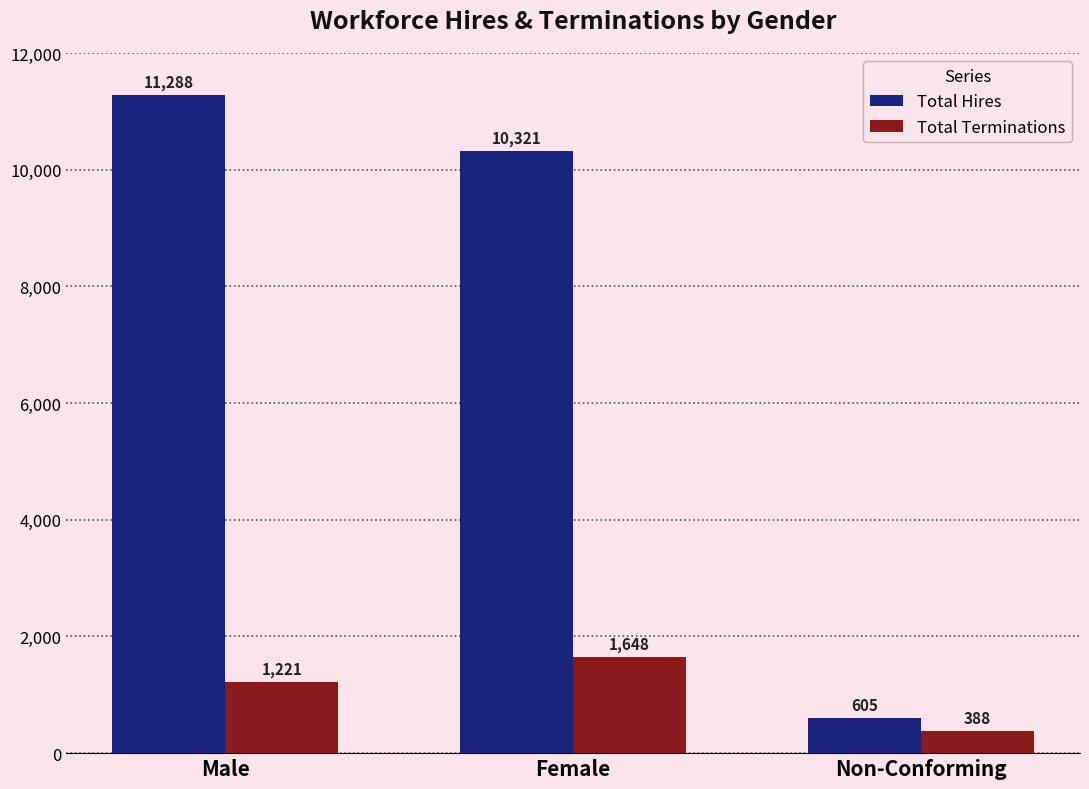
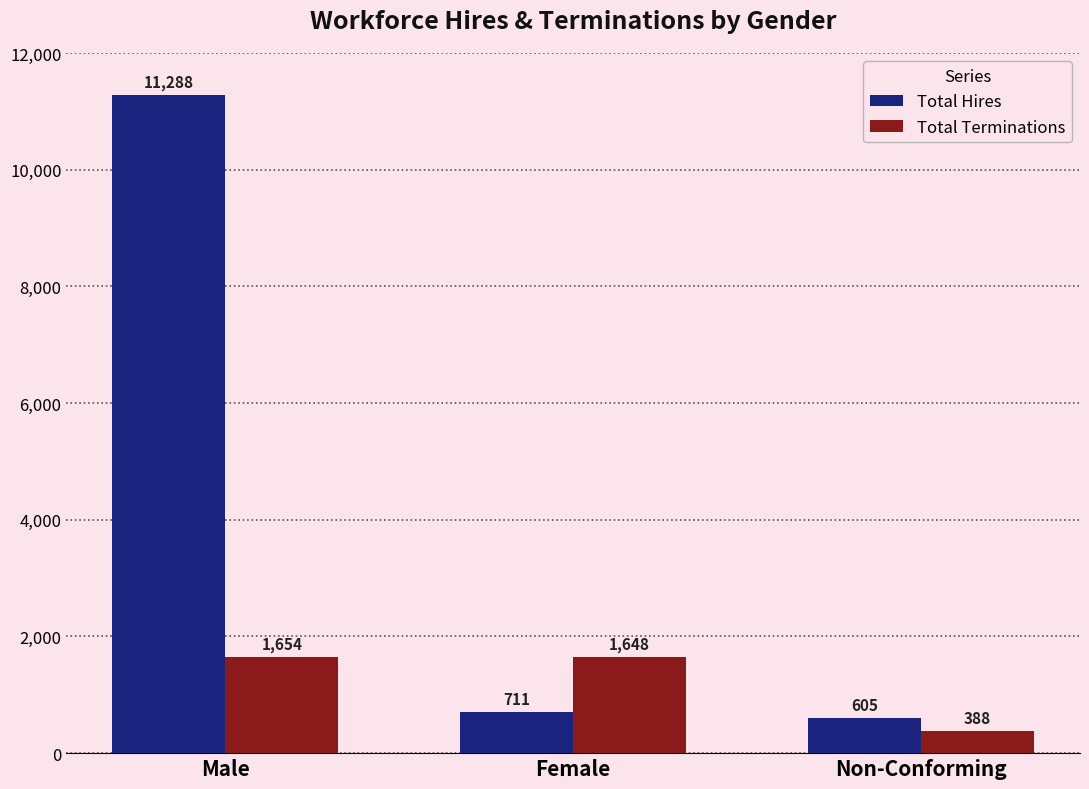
  {
    "Total Hires": {
      "Male": "11,288",
-     "Female": "10,321",
+     "Female": "711",
      "Non-Conforming": "605"
    },
    "Total Terminations": {
-     "Male": "1,221",
+     "Male": "1,654",
      "Female": "1,648",
      "Non-Conforming": "388"
    }
  }
